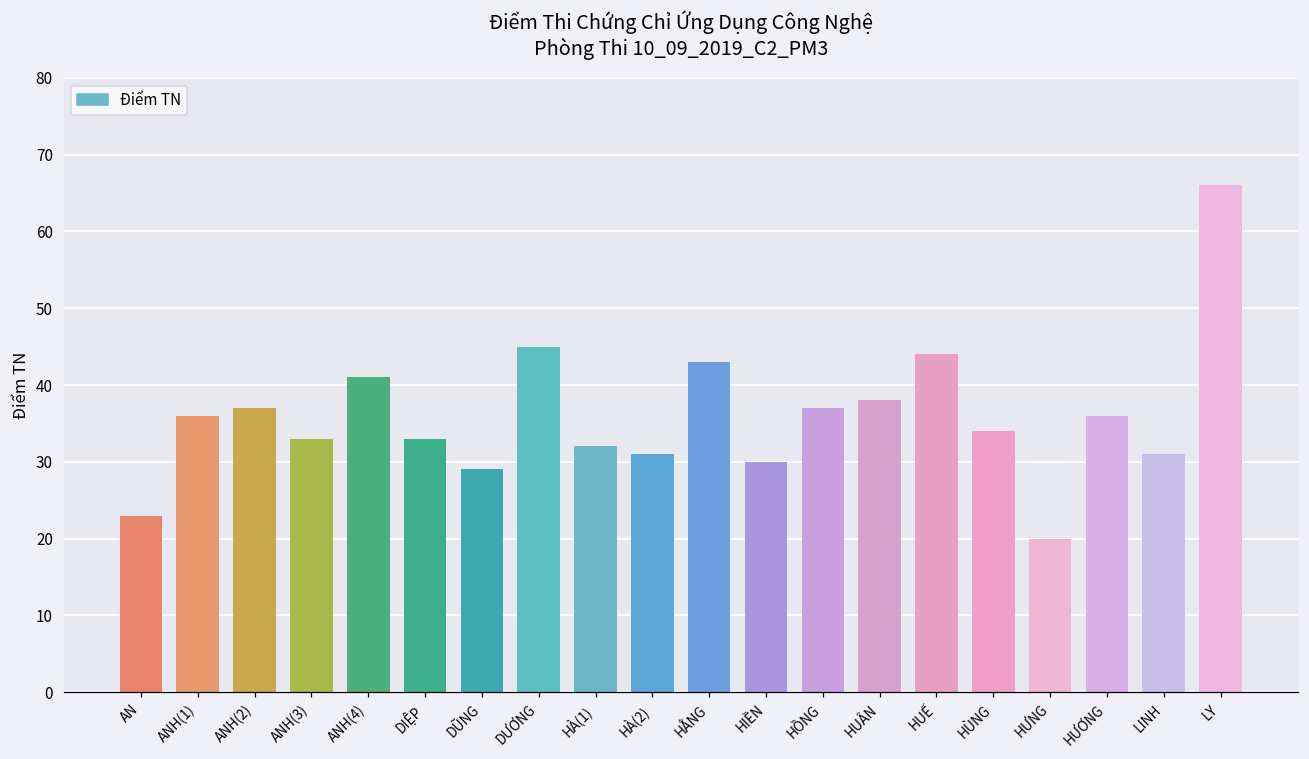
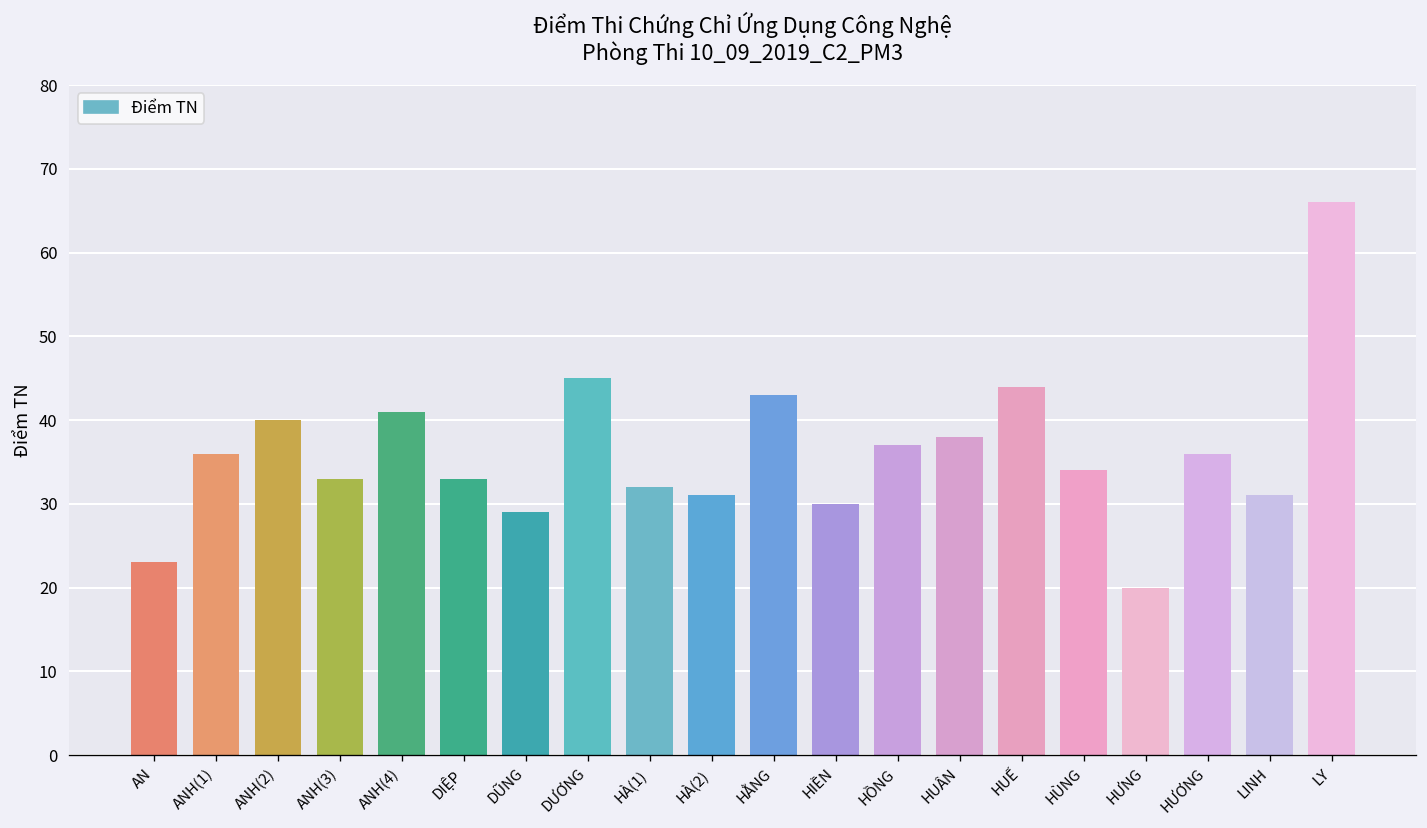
  {
    "AN": 23,
    "ANH(1)": 36,
-   "ANH(2)": 37,
+   "ANH(2)": 40,
    "ANH(3)": 33,
    "ANH(4)": 41,
    "DIỆP": 33,
    "DŨNG": 29,
    "DƯƠNG": 45,
    "HÀ(1)": 32,
    "HÀ(2)": 31,
    "HẰNG": 43,
    "HIỀN": 30,
    "HỒNG": 37,
    "HUÂN": 38,
    "HUẾ": 44,
    "HÙNG": 34,
    "HƯNG": 20,
    "HƯƠNG": 36,
    "LINH": 31,
    "LY": 66
  }
